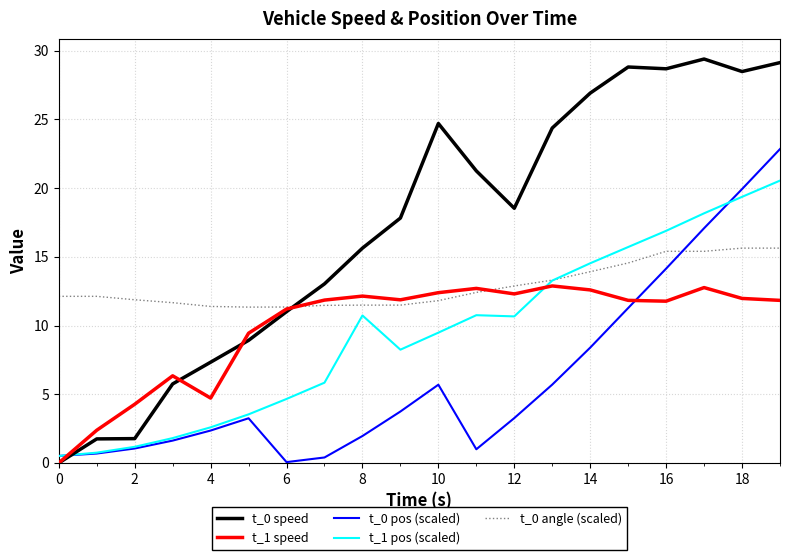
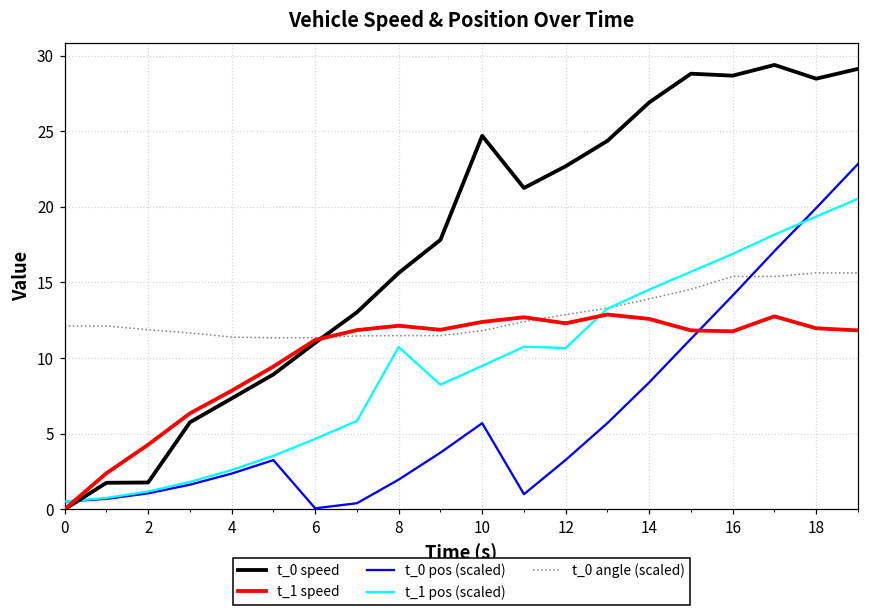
  {
    "t_0 speed": {
      "2": 1.8,
      "4": 7.3,
      "6": 11.0,
      "8": 15.6,
      "10": 24.7,
-     "12": 18.5,
+     "12": 22.7,
      "14": 26.9,
      "16": 28.7,
      "18": 28.5
    },
    "t_1 speed": {
      "2": 4.3,
-     "4": 4.7,
+     "4": 7.8,
      "8": 12.1,
      "10": 12.4,
      "12": 12.3,
      "14": 12.6,
      "16": 11.8,
      "18": 12.0
    },
    "t_0 pos (scaled)": {
      "4": 2.4,
      "6": 0.1,
      "8": 2.0,
      "10": 5.7,
      "12": 3.3,
      "14": 8.4,
      "16": 14.1,
      "18": 19.9
    },
    "t_1 pos (scaled)": {
      "4": 2.6,
      "6": 4.7,
      "8": 10.7,
      "10": 9.5,
      "12": 10.7,
      "14": 14.5,
      "16": 16.9,
      "18": 19.4
    },
    "t_0 angle (scaled)": {
      "0": 12.1,
      "2": 11.9,
      "4": 11.4,
      "8": 11.5,
      "10": 11.8,
      "12": 12.9,
      "14": 13.9,
      "16": 15.4,
      "18": 15.6
    }
  }
